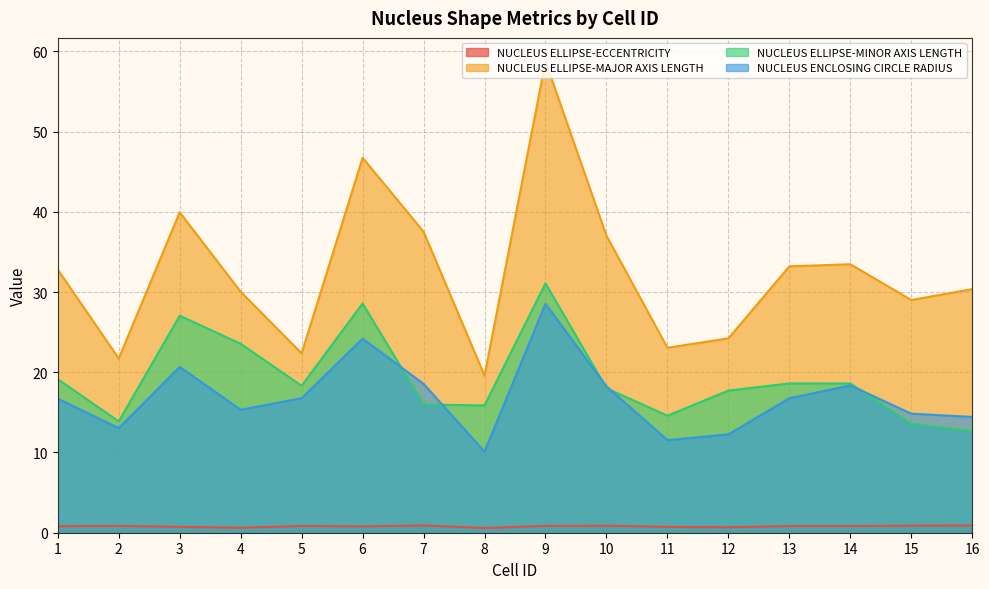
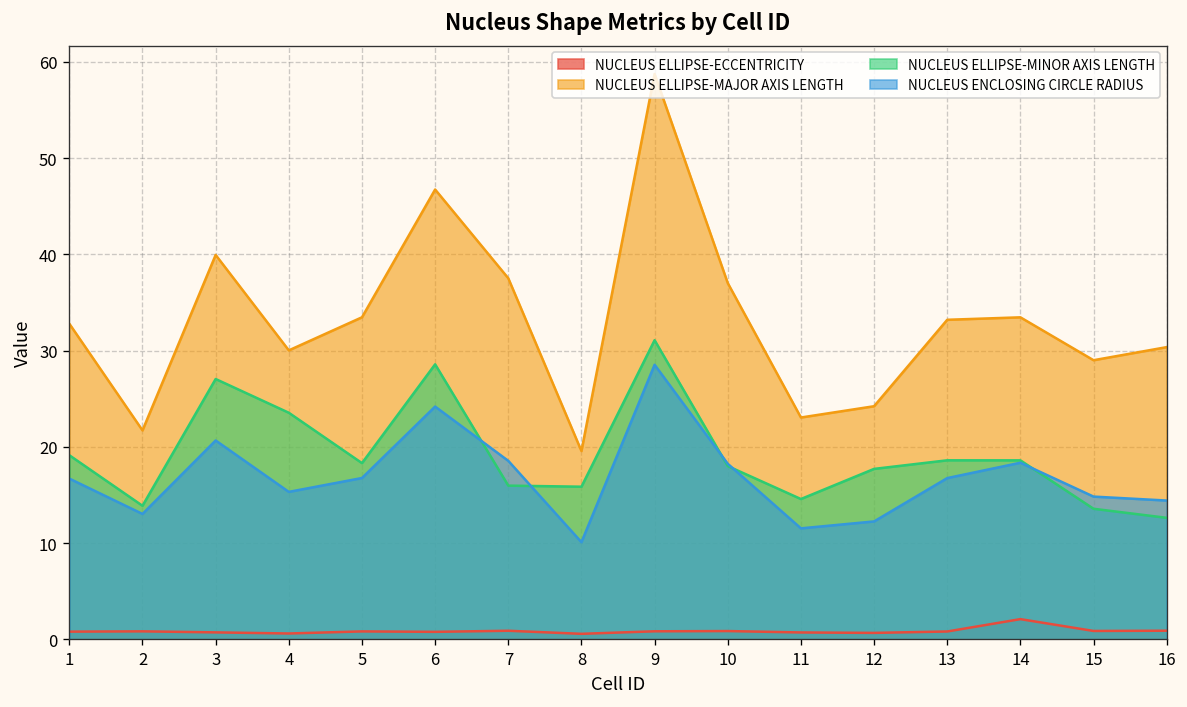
  {
    "NUCLEUS ELLIPSE-ECCENTRICITY": {
      "1": 1,
      "2": 1,
      "3": 1,
      "4": 1,
      "5": 1,
      "6": 1,
      "7": 1,
      "8": 1,
      "9": 1,
      "10": 1,
      "11": 1,
      "12": 1,
      "13": 1,
-     "14": 1,
+     "14": 2,
      "15": 1,
      "16": 1
    },
    "NUCLEUS ELLIPSE-MAJOR AXIS LENGTH": {
      "1": 33,
      "2": 22,
      "3": 40,
      "4": 30,
-     "5": 22,
+     "5": 33,
      "6": 47,
      "7": 38,
      "8": 20,
      "10": 37,
      "11": 23,
      "12": 24,
      "13": 33,
      "14": 33,
      "15": 29,
      "16": 30
    },
    "NUCLEUS ELLIPSE-MINOR AXIS LENGTH": {
      "1": 19,
      "2": 14,
      "3": 27,
      "4": 24,
      "5": 18,
      "6": 29,
      "7": 16,
      "8": 16,
      "9": 31,
      "11": 15,
      "12": 18,
      "13": 19,
      "15": 14,
      "16": 13
    },
    "NUCLEUS ENCLOSING CIRCLE RADIUS": {
      "1": 17,
      "2": 13,
      "3": 21,
      "4": 15,
      "5": 17,
      "6": 24,
      "7": 19,
      "8": 10,
      "9": 29,
      "11": 12,
      "12": 12,
      "13": 17,
      "15": 15,
      "16": 14
    }
  }
